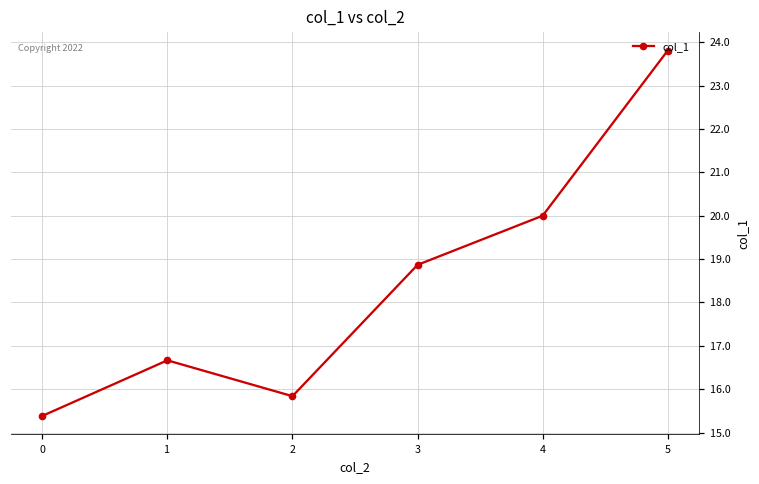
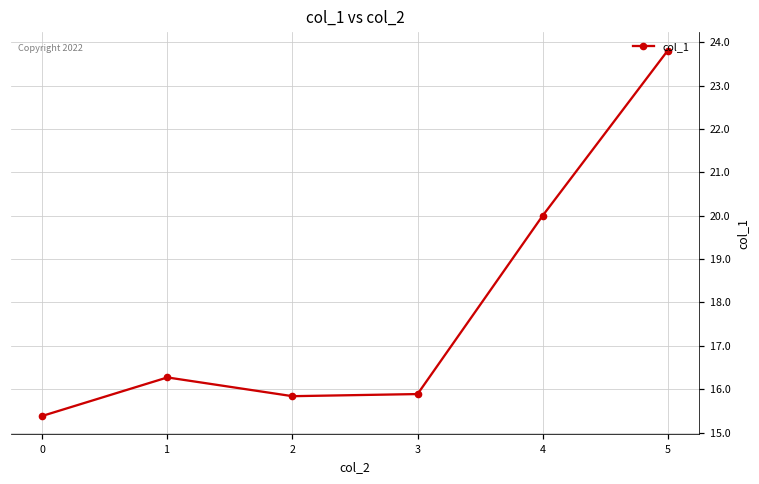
  {
    "0": 15.4,
-   "1": 16.7,
+   "1": 16.3,
    "2": 15.8,
-   "3": 18.9,
+   "3": 15.9,
    "4": 20.0,
    "5": 23.8
  }
